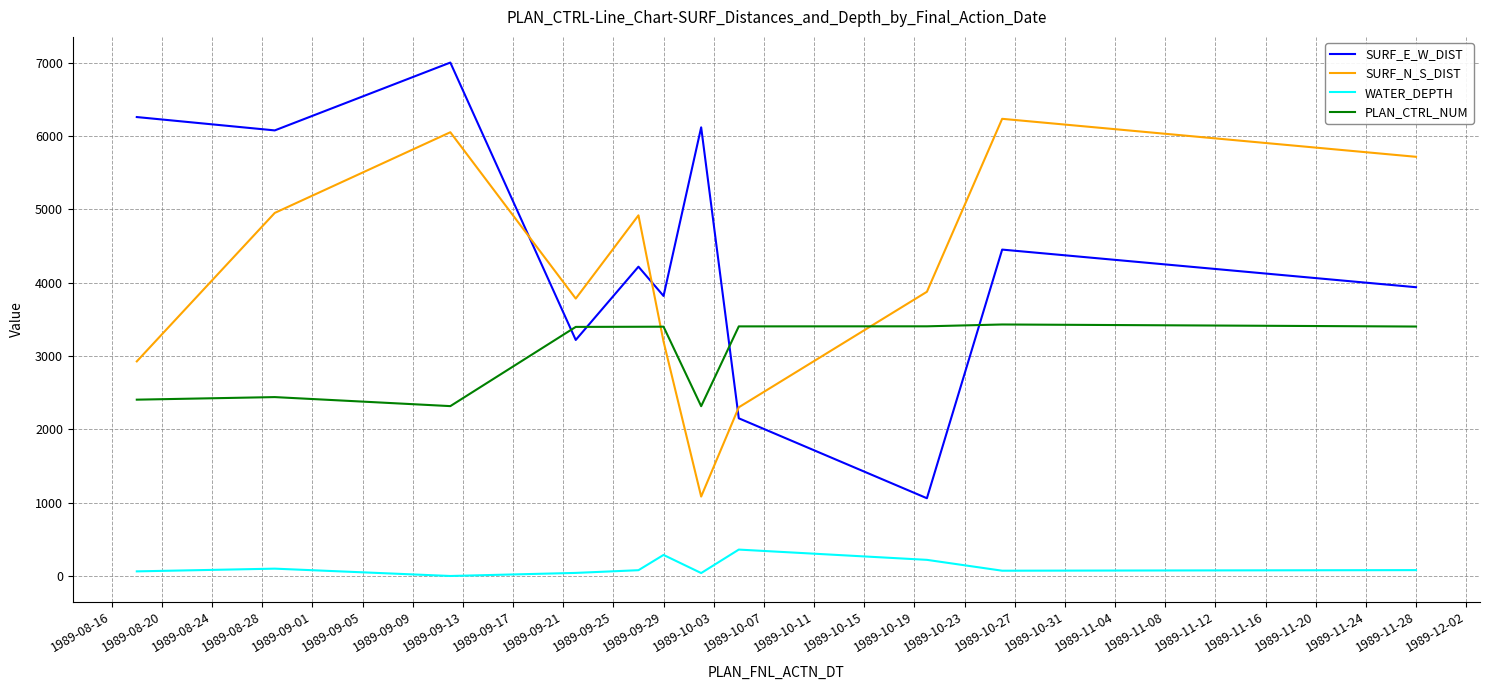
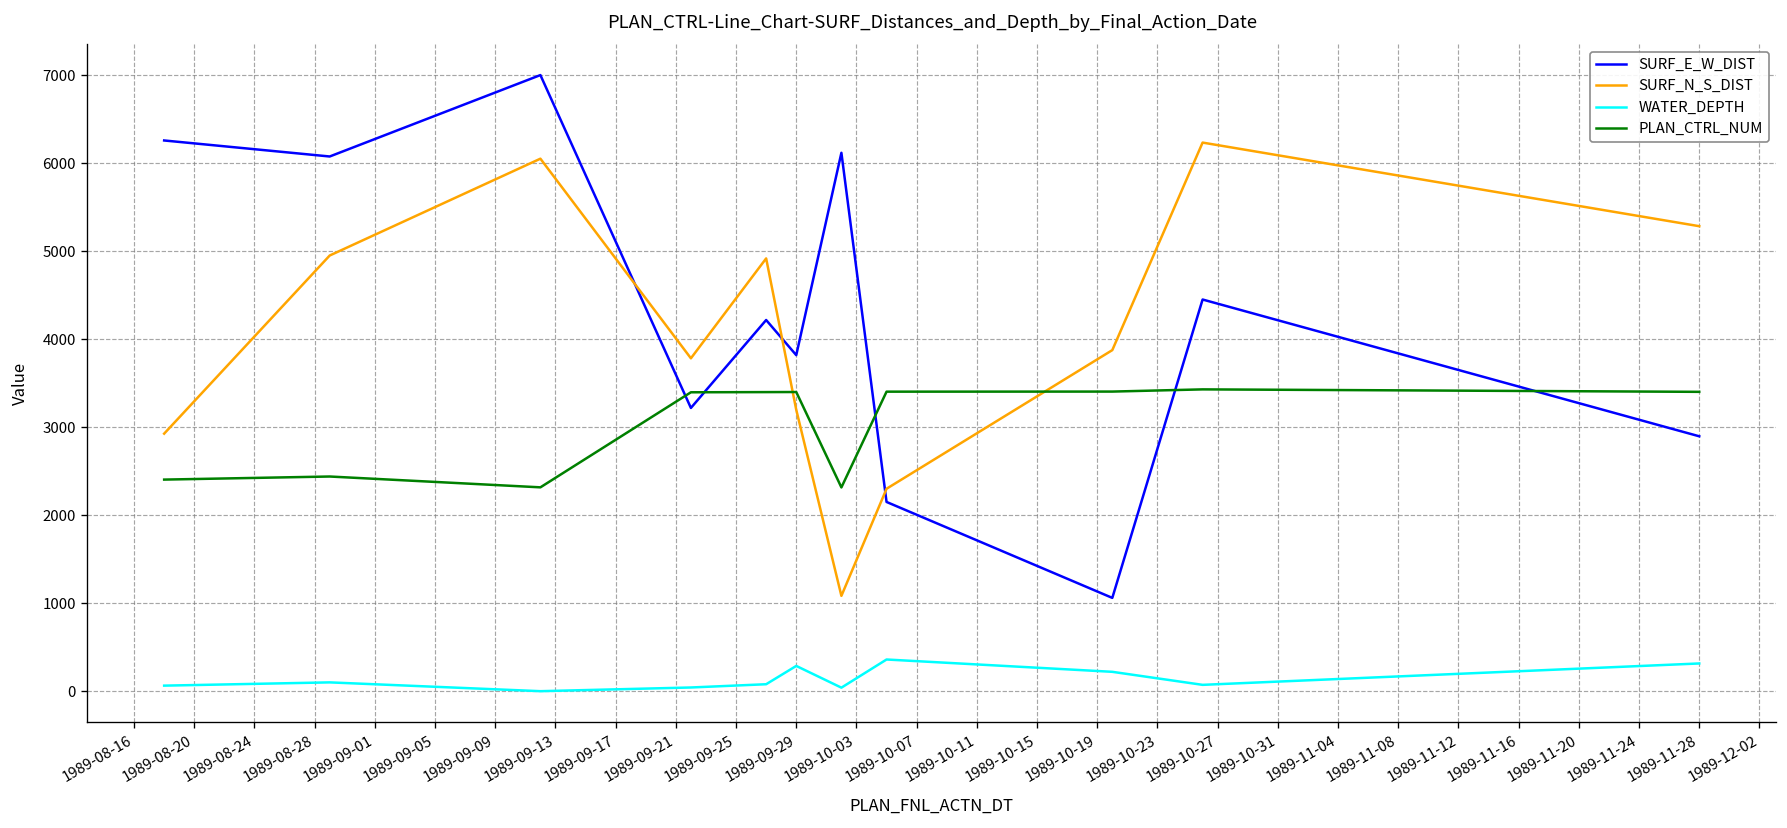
  {
    "SURF_E_W_DIST": {
      "1989-09-29": 3800,
-     "1989-11-28": 3900
+     "1989-11-28": 2900
    },
    "SURF_N_S_DIST": {
      "1989-09-29": 3200,
-     "1989-11-28": 5700
+     "1989-11-28": 5300
    },
    "WATER_DEPTH": {
      "1989-09-29": 300,
-     "1989-11-28": 100
+     "1989-11-28": 300
    },
    "PLAN_CTRL_NUM": {
      "1989-09-29": 3400,
      "1989-11-28": 3400
    }
  }
